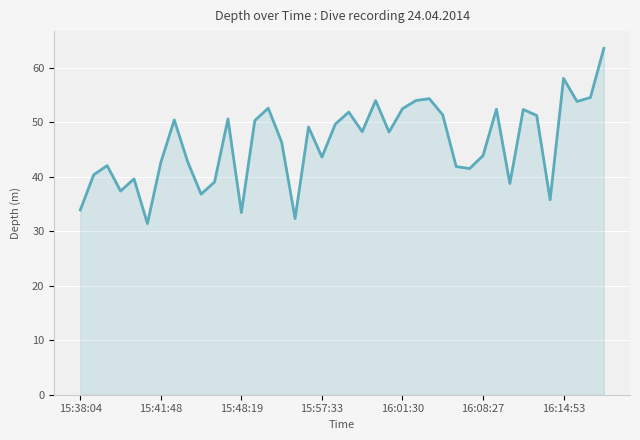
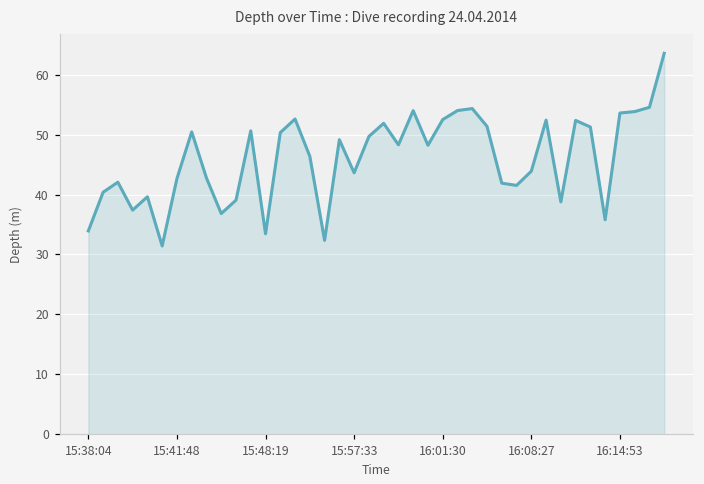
  {
    "15:38:04": 34,
    "15:41:48": 43,
    "15:48:19": 33,
    "15:57:33": 44,
    "16:01:30": 53,
    "16:08:27": 44,
-   "16:14:53": 58
+   "16:14:53": 54
  }
